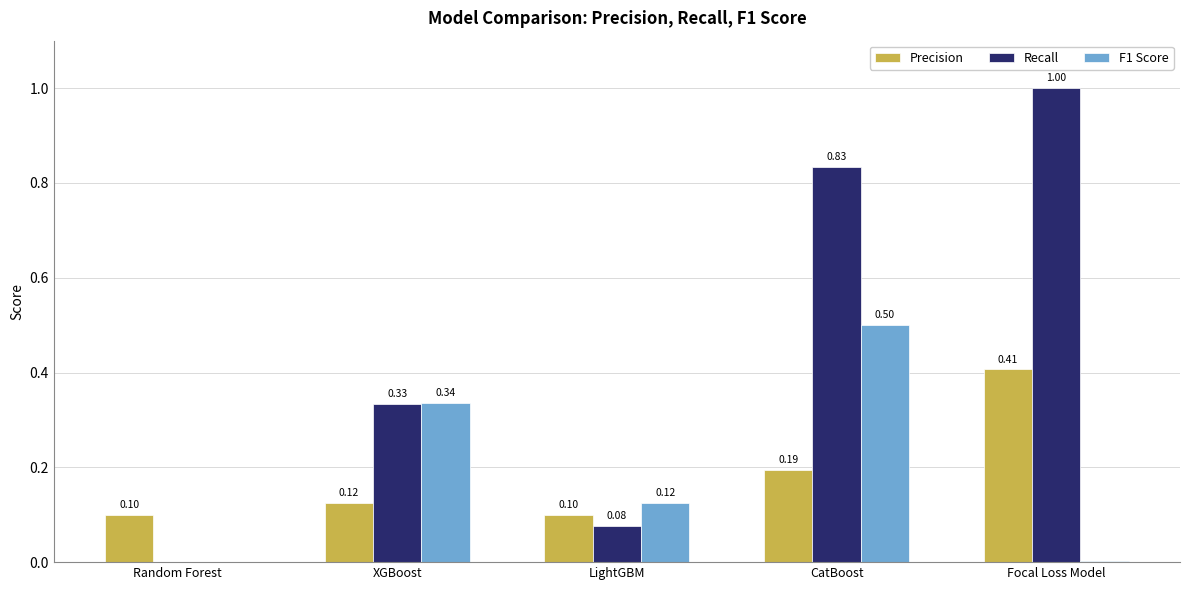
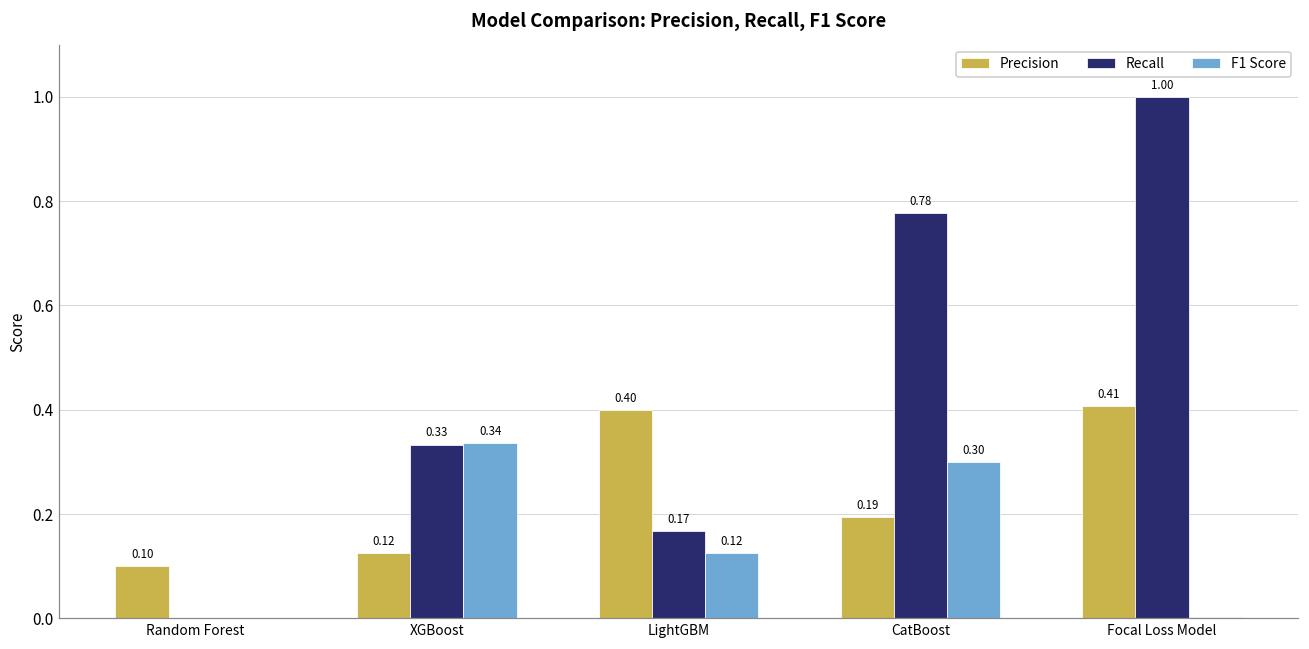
  {
    "Precision": {
      "Random Forest": 0.10,
      "XGBoost": 0.12,
-     "LightGBM": 0.10,
+     "LightGBM": 0.40,
      "CatBoost": 0.19,
      "Focal Loss Model": 0.41
    },
    "Recall": {
      "XGBoost": 0.33,
-     "LightGBM": 0.08,
-     "CatBoost": 0.83,
+     "LightGBM": 0.17,
+     "CatBoost": 0.78,
      "Focal Loss Model": 1.00
    },
    "F1 Score": {
      "XGBoost": 0.34,
      "LightGBM": 0.12,
-     "CatBoost": 0.50
+     "CatBoost": 0.30
    }
  }
